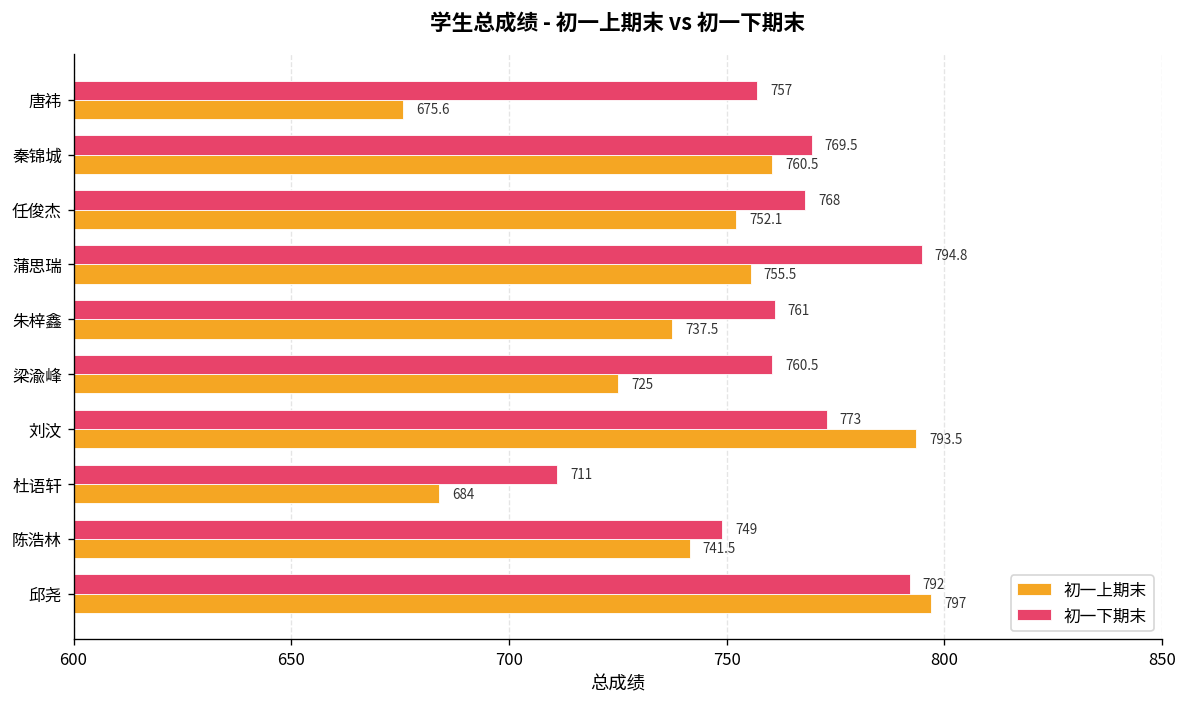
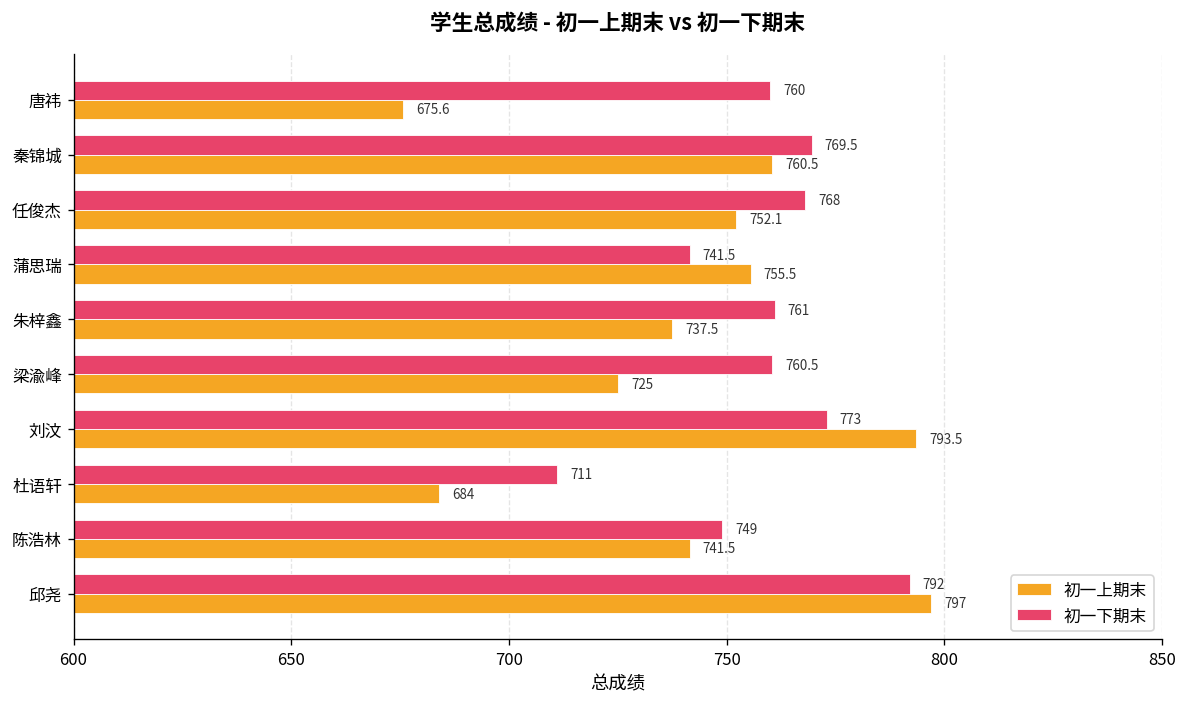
  {
    "初一上期末": {
      "唐祎": 675.6,
      "秦锦城": 760.5,
      "任俊杰": 752.1,
      "蒲思瑞": 755.5,
      "朱梓鑫": 737.5,
      "梁渝峰": 725,
      "刘汶": 793.5,
      "杜语轩": 684,
      "陈浩林": 741.5,
      "邱尧": 797
    },
    "初一下期末": {
-     "唐祎": 757,
+     "唐祎": 760,
      "秦锦城": 769.5,
      "任俊杰": 768,
-     "蒲思瑞": 794.8,
+     "蒲思瑞": 741.5,
      "朱梓鑫": 761,
      "梁渝峰": 760.5,
      "刘汶": 773,
      "杜语轩": 711,
      "陈浩林": 749,
      "邱尧": 792
    }
  }
